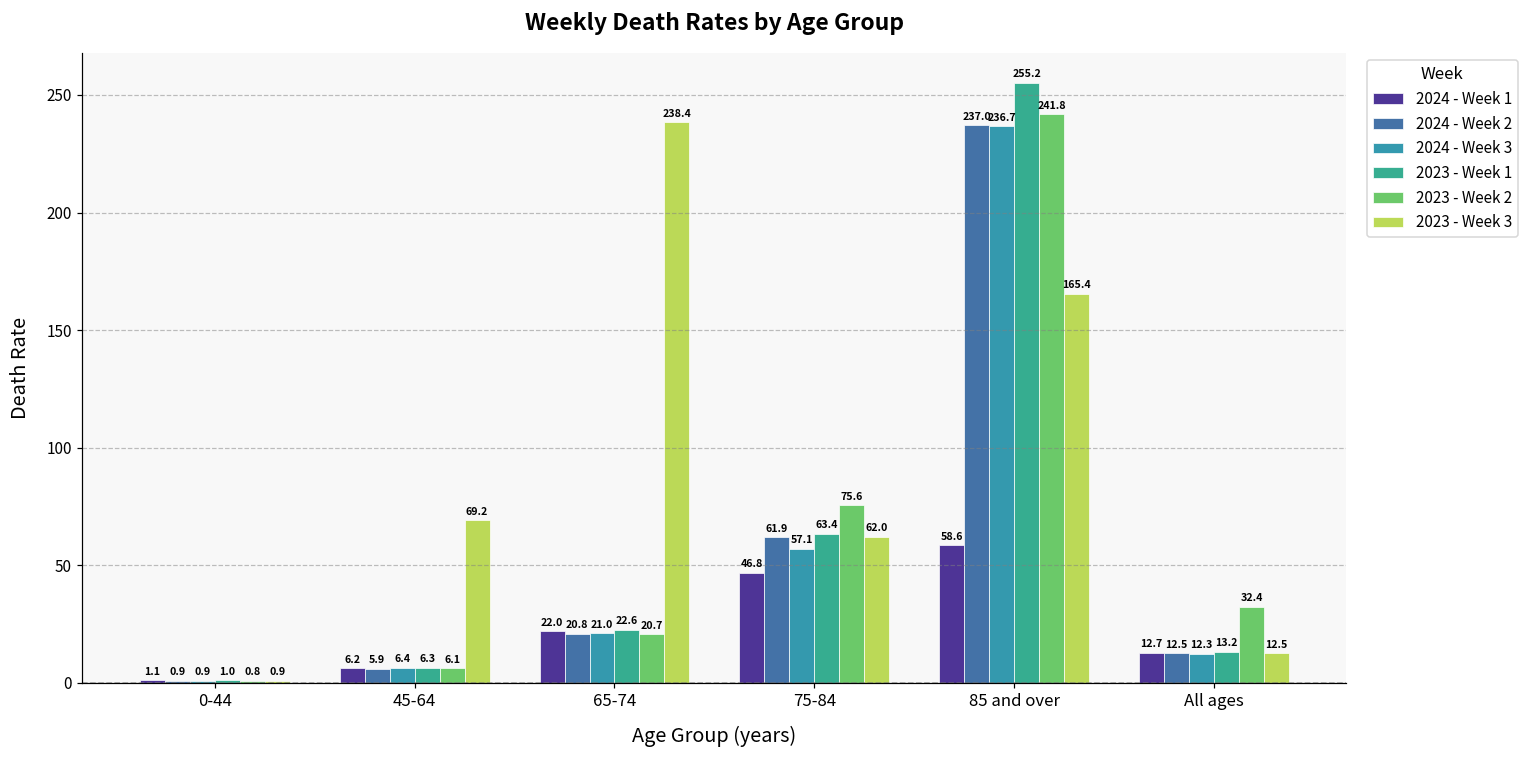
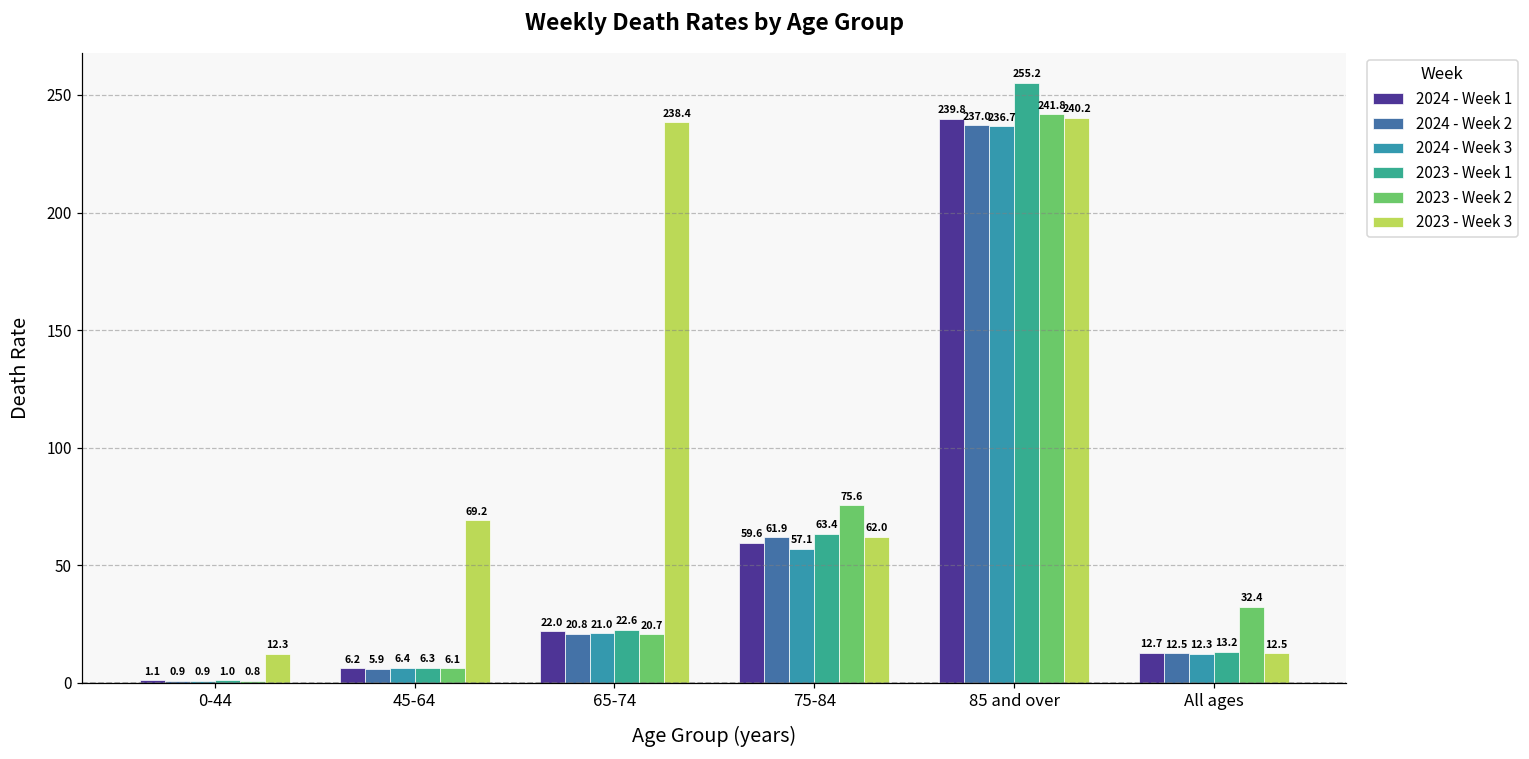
  {
    "2024 - Week 1": {
      "0-44": 1.1,
      "45-64": 6.2,
      "65-74": 22.0,
-     "75-84": 46.8,
-     "85 and over": 58.6,
+     "75-84": 59.6,
+     "85 and over": 239.8,
      "All ages": 12.7
    },
    "2023 - Week 2": {
      "0-44": 0.8,
      "45-64": 6.1,
      "65-74": 20.7,
      "75-84": 75.6,
      "85 and over": 241.8,
      "All ages": 32.4
    },
    "2023 - Week 3": {
-     "0-44": 0.9,
+     "0-44": 12.3,
      "45-64": 69.2,
      "65-74": 238.4,
      "75-84": 62.0,
-     "85 and over": 165.4,
+     "85 and over": 240.2,
      "All ages": 12.5
    }
  }
